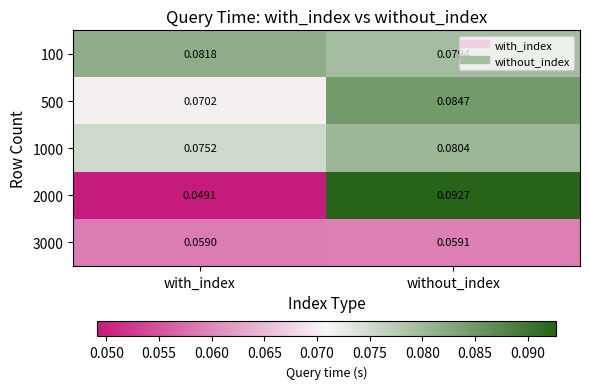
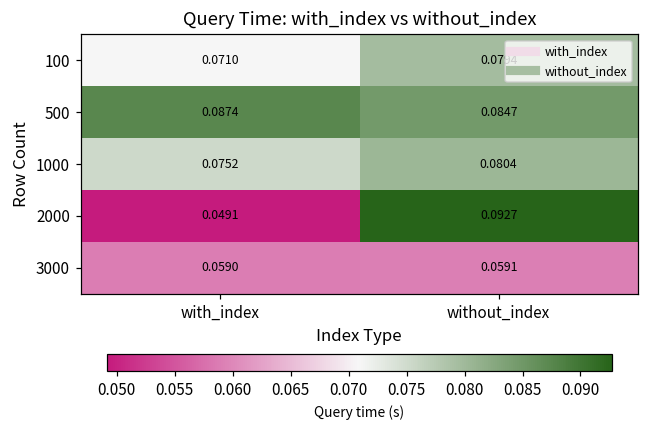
  {
    "100": {
-     "with_index": 0.0818
+     "with_index": 0.0710
    },
    "500": {
-     "with_index": 0.0702,
+     "with_index": 0.0874,
      "without_index": 0.0847
    },
    "1000": {
      "with_index": 0.0752,
      "without_index": 0.0804
    },
    "2000": {
      "with_index": 0.0491,
      "without_index": 0.0927
    },
    "3000": {
      "with_index": 0.0590,
      "without_index": 0.0591
    }
  }
